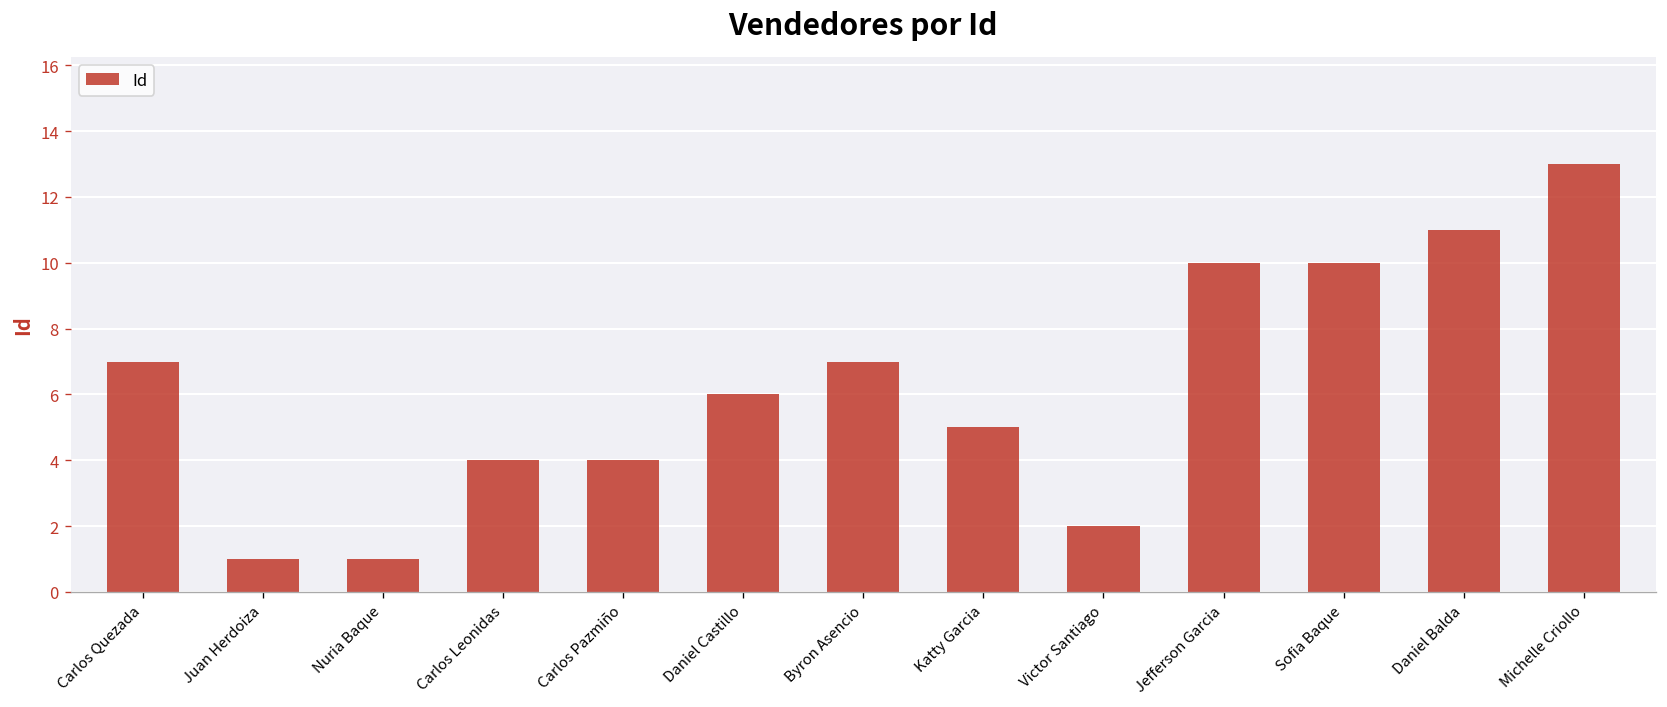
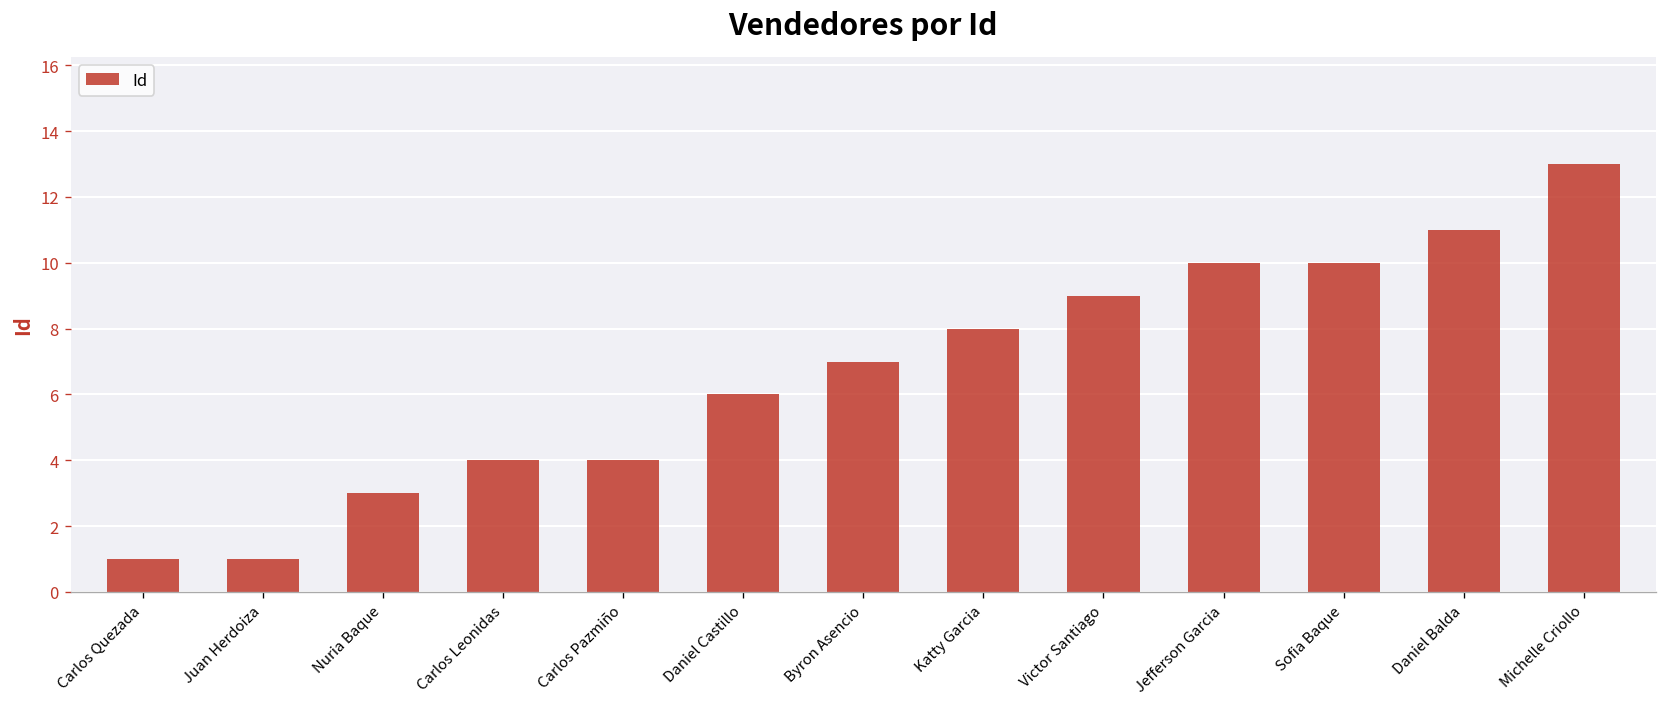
  {
-   "Carlos Quezada": 7,
+   "Carlos Quezada": 1,
    "Juan Herdoiza": 1,
-   "Nuria Baque": 1,
+   "Nuria Baque": 3,
    "Carlos Leonidas": 4,
    "Carlos Pazmiño": 4,
    "Daniel Castillo": 6,
    "Byron Asencio": 7,
-   "Katty Garcia": 5,
-   "Victor Santiago": 2,
+   "Katty Garcia": 8,
+   "Victor Santiago": 9,
    "Jefferson Garcia": 10,
    "Sofia Baque": 10,
    "Daniel Balda": 11,
    "Michelle Criollo": 13
  }
